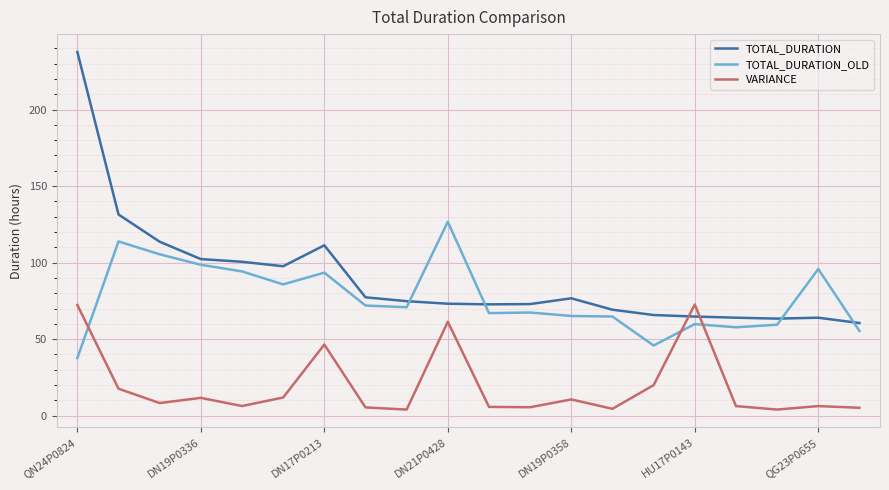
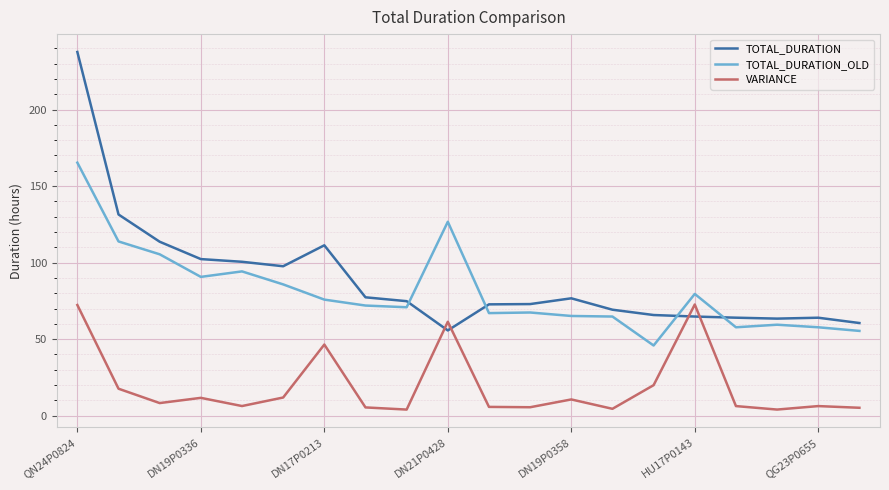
  {
    "TOTAL_DURATION": {
      "QN24P0824": 238,
      "DN19P0336": 102,
      "DN17P0213": 111,
-     "DN21P0428": 73,
+     "DN21P0428": 56,
      "DN19P0358": 77,
      "HU17P0143": 65,
      "QG23P0655": 64
    },
    "TOTAL_DURATION_OLD": {
-     "QN24P0824": 38,
-     "DN19P0336": 99,
-     "DN17P0213": 93,
+     "QN24P0824": 165,
+     "DN19P0336": 91,
+     "DN17P0213": 76,
      "DN21P0428": 127,
      "DN19P0358": 65,
-     "HU17P0143": 60,
-     "QG23P0655": 96
+     "HU17P0143": 80,
+     "QG23P0655": 58
    },
    "VARIANCE": {
      "QN24P0824": 72,
      "DN19P0336": 12,
      "DN17P0213": 46,
      "DN21P0428": 61,
      "DN19P0358": 11,
      "HU17P0143": 73,
      "QG23P0655": 6
    }
  }
